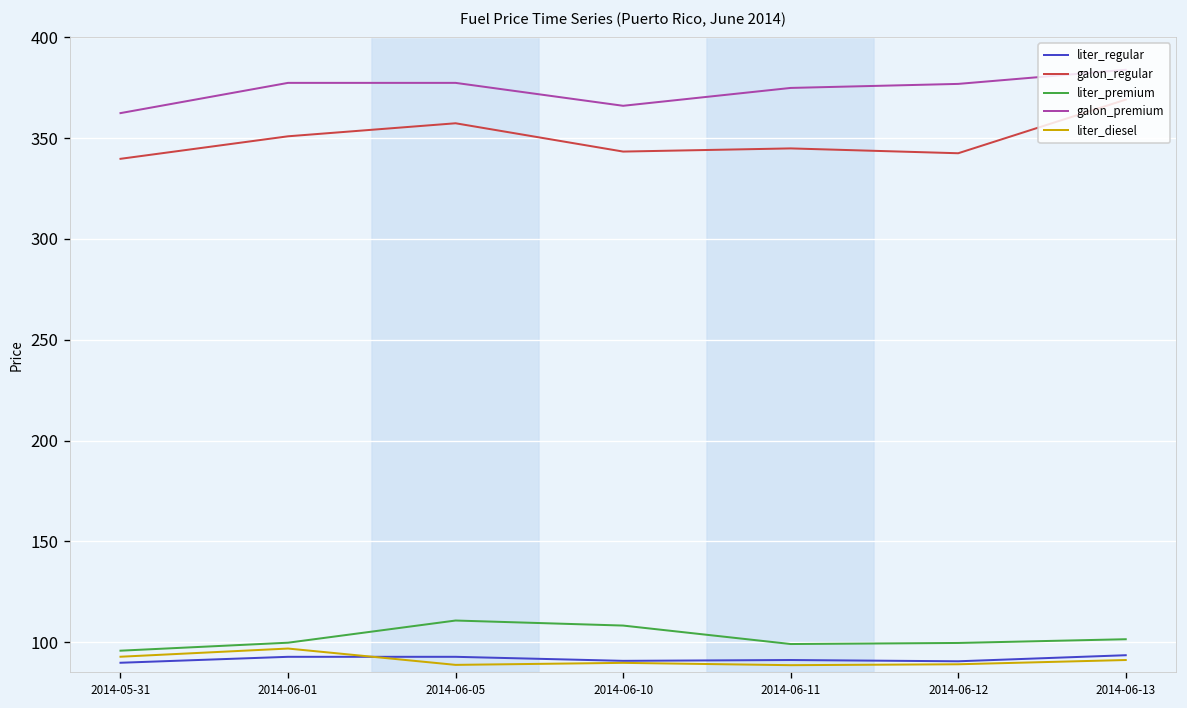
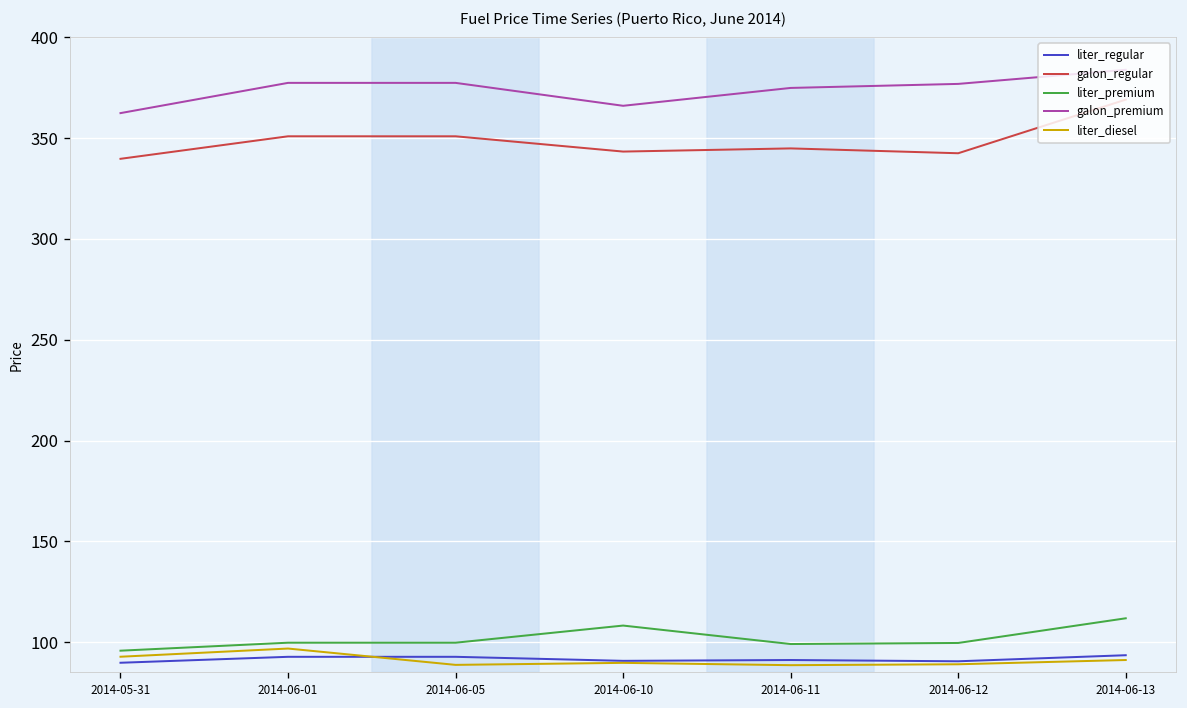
  {
    "liter_regular": {
      "2014-05-31": 90,
      "2014-06-01": 93,
      "2014-06-05": 93,
      "2014-06-11": 91,
      "2014-06-13": 93
    },
    "galon_regular": {
      "2014-05-31": 340,
      "2014-06-01": 351,
-     "2014-06-05": 357,
+     "2014-06-05": 351,
      "2014-06-10": 343,
      "2014-06-11": 345,
      "2014-06-12": 343
    },
    "liter_premium": {
      "2014-05-31": 96,
      "2014-06-01": 100,
-     "2014-06-05": 111,
+     "2014-06-05": 100,
      "2014-06-10": 108,
      "2014-06-11": 99,
      "2014-06-12": 100,
-     "2014-06-13": 101
+     "2014-06-13": 112
    },
    "galon_premium": {
      "2014-05-31": 362,
      "2014-06-01": 377,
      "2014-06-05": 377,
      "2014-06-10": 366,
      "2014-06-11": 375,
      "2014-06-12": 377
    },
    "liter_diesel": {
      "2014-05-31": 93,
      "2014-06-01": 97,
      "2014-06-05": 89,
      "2014-06-11": 89,
      "2014-06-13": 91
    }
  }
